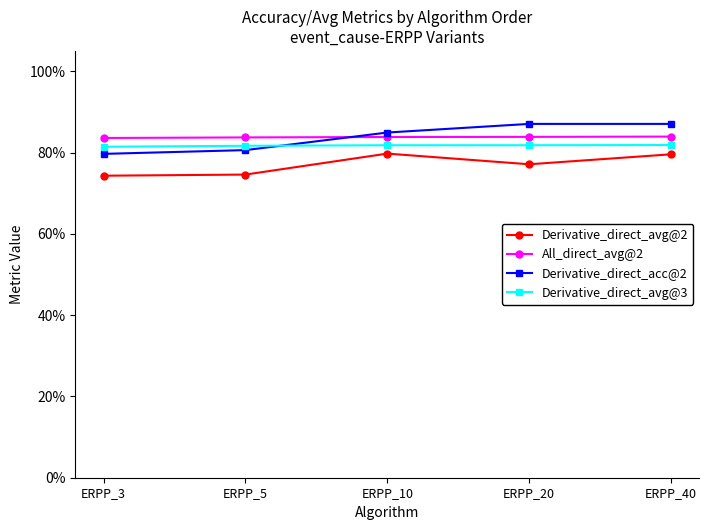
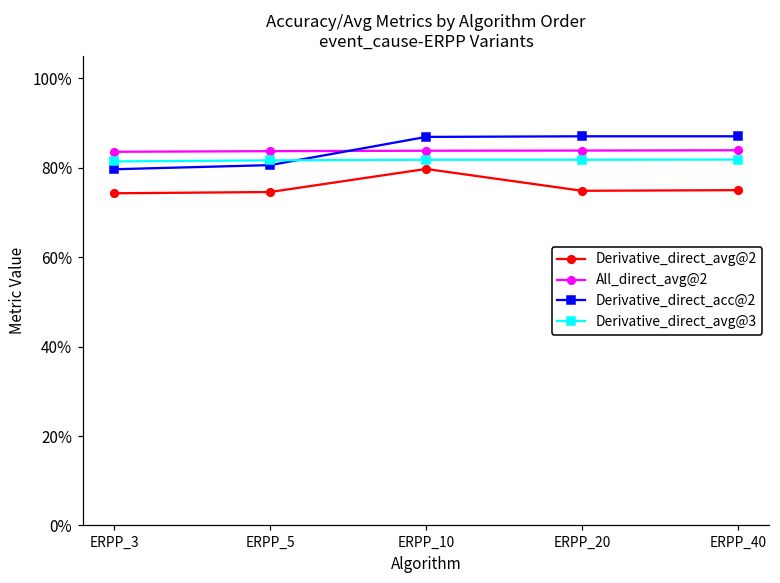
  {
    "Derivative_direct_avg@2": {
      "ERPP_3": "74%",
      "ERPP_5": "75%",
      "ERPP_10": "80%",
-     "ERPP_20": "77%",
-     "ERPP_40": "80%"
+     "ERPP_20": "75%",
+     "ERPP_40": "75%"
    },
    "All_direct_avg@2": {
      "ERPP_3": "84%",
      "ERPP_5": "84%",
      "ERPP_10": "84%",
      "ERPP_20": "84%",
      "ERPP_40": "84%"
    },
    "Derivative_direct_acc@2": {
      "ERPP_3": "80%",
      "ERPP_5": "81%",
-     "ERPP_10": "85%",
+     "ERPP_10": "87%",
      "ERPP_20": "87%",
      "ERPP_40": "87%"
    },
    "Derivative_direct_avg@3": {
      "ERPP_3": "81%",
      "ERPP_5": "82%",
      "ERPP_10": "82%",
      "ERPP_20": "82%",
      "ERPP_40": "82%"
    }
  }
